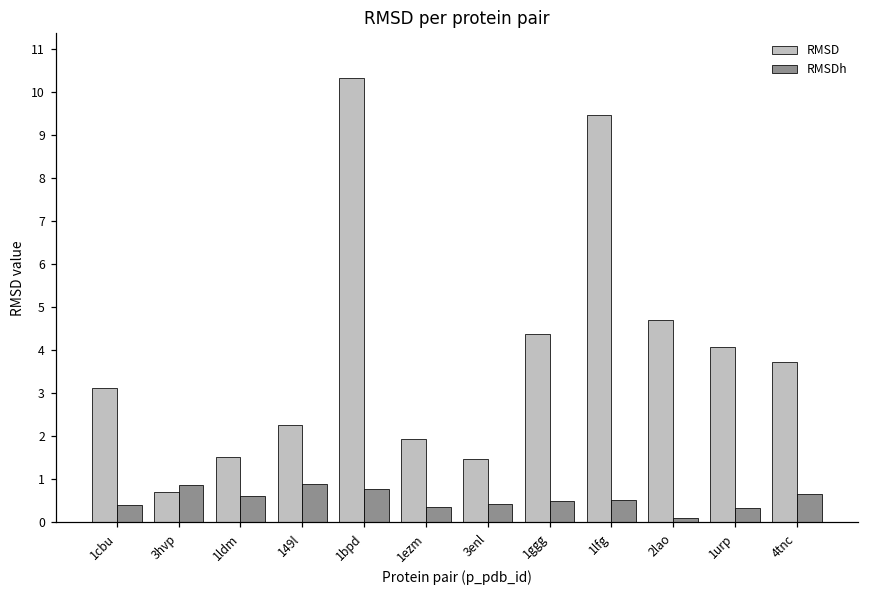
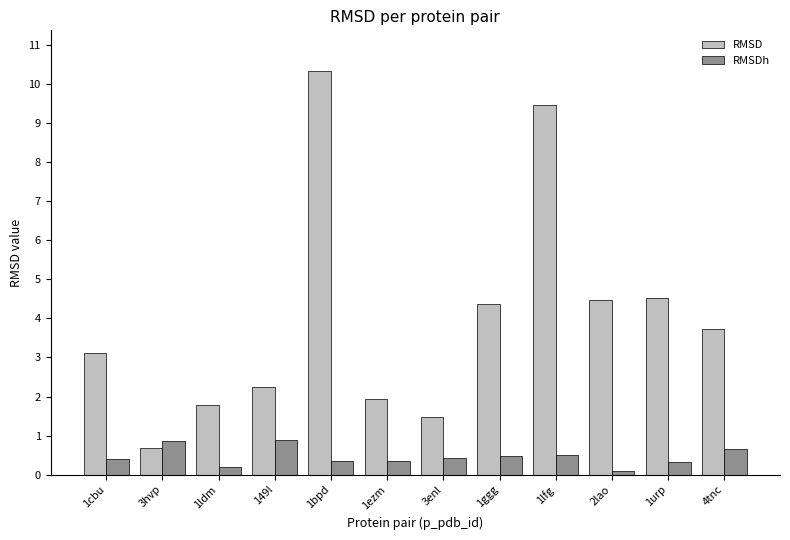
  {
    "RMSD": {
      "1cbu": 3.1,
      "3hvp": 0.7,
-     "1ldm": 1.5,
+     "1ldm": 1.8,
      "149l": 2.3,
      "1bpd": 10.3,
      "1ezm": 1.9,
      "3enl": 1.5,
      "1ggg": 4.4,
      "1lfg": 9.5,
-     "2lao": 4.7,
-     "1urp": 4.1,
+     "2lao": 4.5,
+     "1urp": 4.5,
      "4tnc": 3.7
    },
    "RMSDh": {
      "1cbu": 0.4,
      "3hvp": 0.9,
-     "1ldm": 0.6,
+     "1ldm": 0.2,
      "149l": 0.9,
-     "1bpd": 0.8,
+     "1bpd": 0.4,
      "1ezm": 0.4,
      "3enl": 0.4,
      "1ggg": 0.5,
      "1lfg": 0.5,
      "2lao": 0.1,
      "1urp": 0.3,
      "4tnc": 0.7
    }
  }
